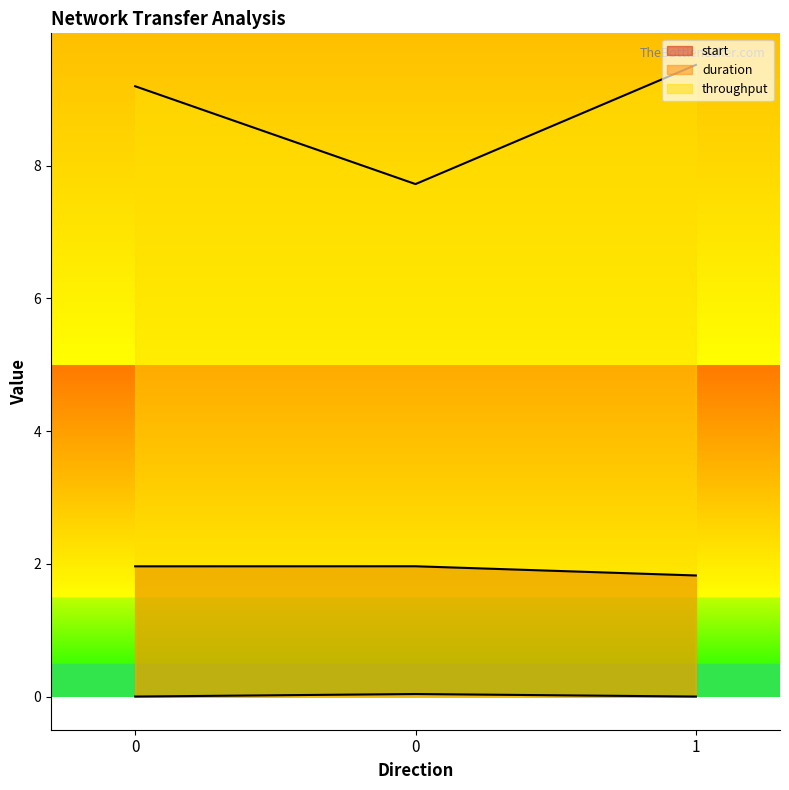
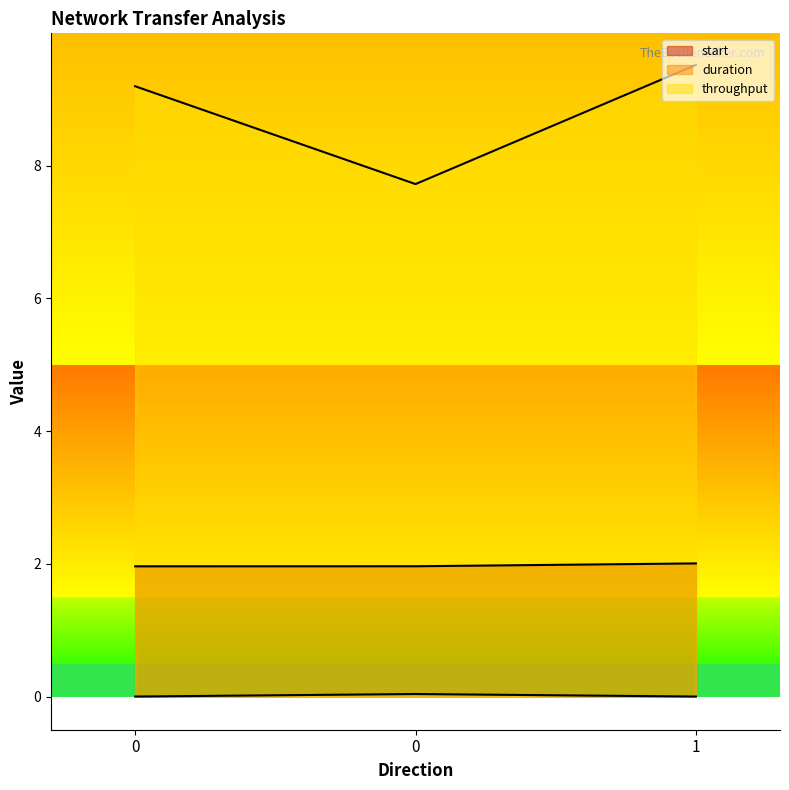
  {
    "start": {
-     "1": 1.8
+     "1": 2.0
    },
    "duration": {
      "1": 0.0
    }
  }
